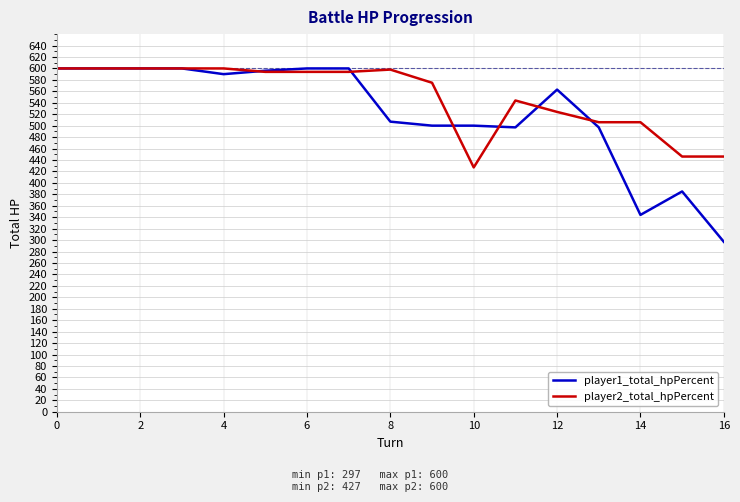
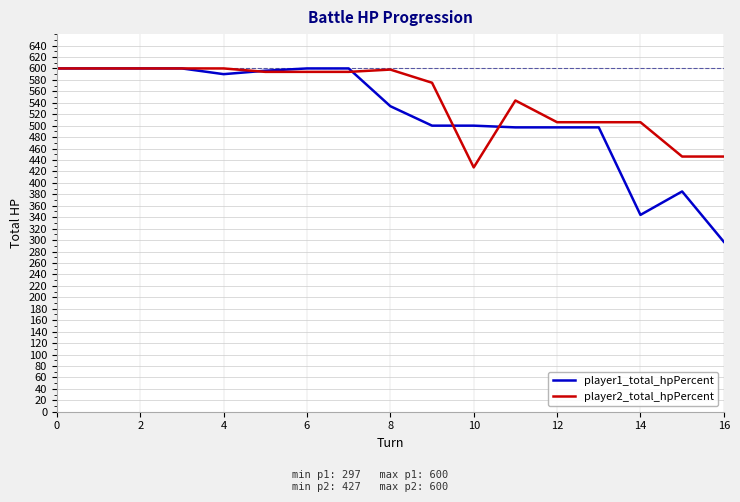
  {
    "player1_total_hpPercent": {
      "4": 590,
      "6": 600,
-     "8": 510,
+     "8": 530,
      "10": 500,
-     "12": 560,
+     "12": 500,
      "14": 340,
      "16": 300
    },
    "player2_total_hpPercent": {
      "4": 600,
      "6": 590,
      "8": 600,
      "10": 430,
-     "12": 520,
+     "12": 510,
      "14": 510,
      "16": 450
    }
  }
